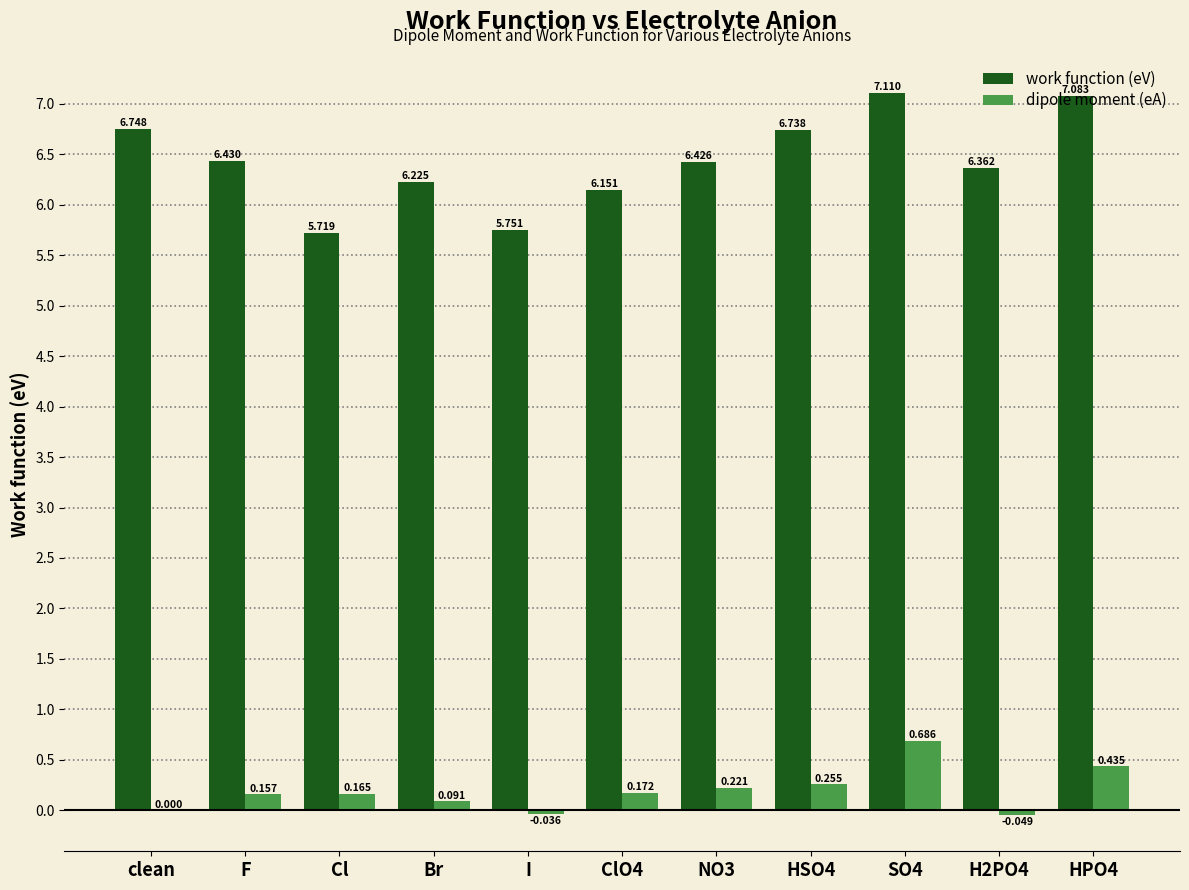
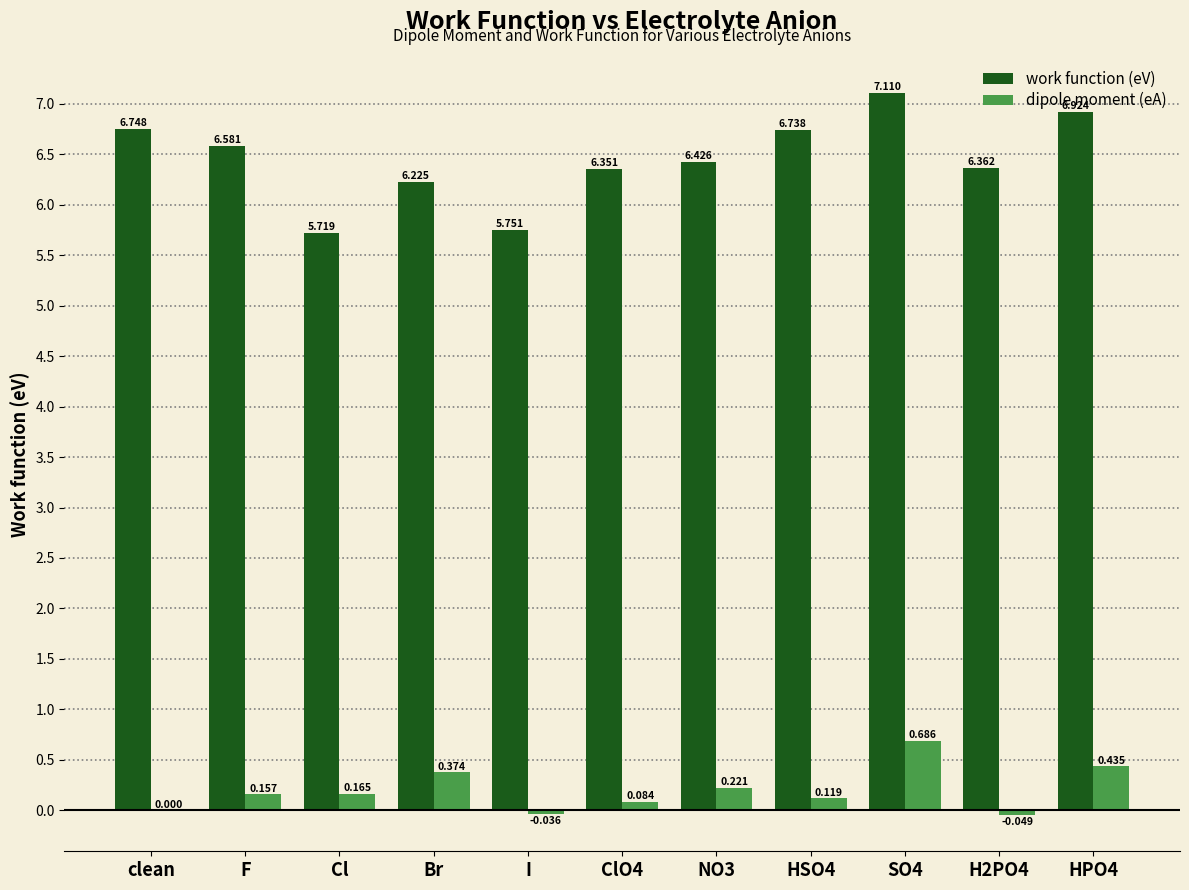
  {
    "work function (eV)": {
      "clean": 6.748,
-     "F": 6.430,
+     "F": 6.581,
      "Cl": 5.719,
      "Br": 6.225,
      "I": 5.751,
-     "ClO4": 6.151,
+     "ClO4": 6.351,
      "NO3": 6.426,
      "HSO4": 6.738,
      "SO4": 7.110,
      "H2PO4": 6.362,
-     "HPO4": 7.083
+     "HPO4": 6.924
    },
    "dipole moment (eA)": {
      "clean": 0.000,
      "F": 0.157,
      "Cl": 0.165,
-     "Br": 0.091,
+     "Br": 0.374,
      "I": -0.036,
-     "ClO4": 0.172,
+     "ClO4": 0.084,
      "NO3": 0.221,
-     "HSO4": 0.255,
+     "HSO4": 0.119,
      "SO4": 0.686,
      "H2PO4": -0.049,
      "HPO4": 0.435
    }
  }
